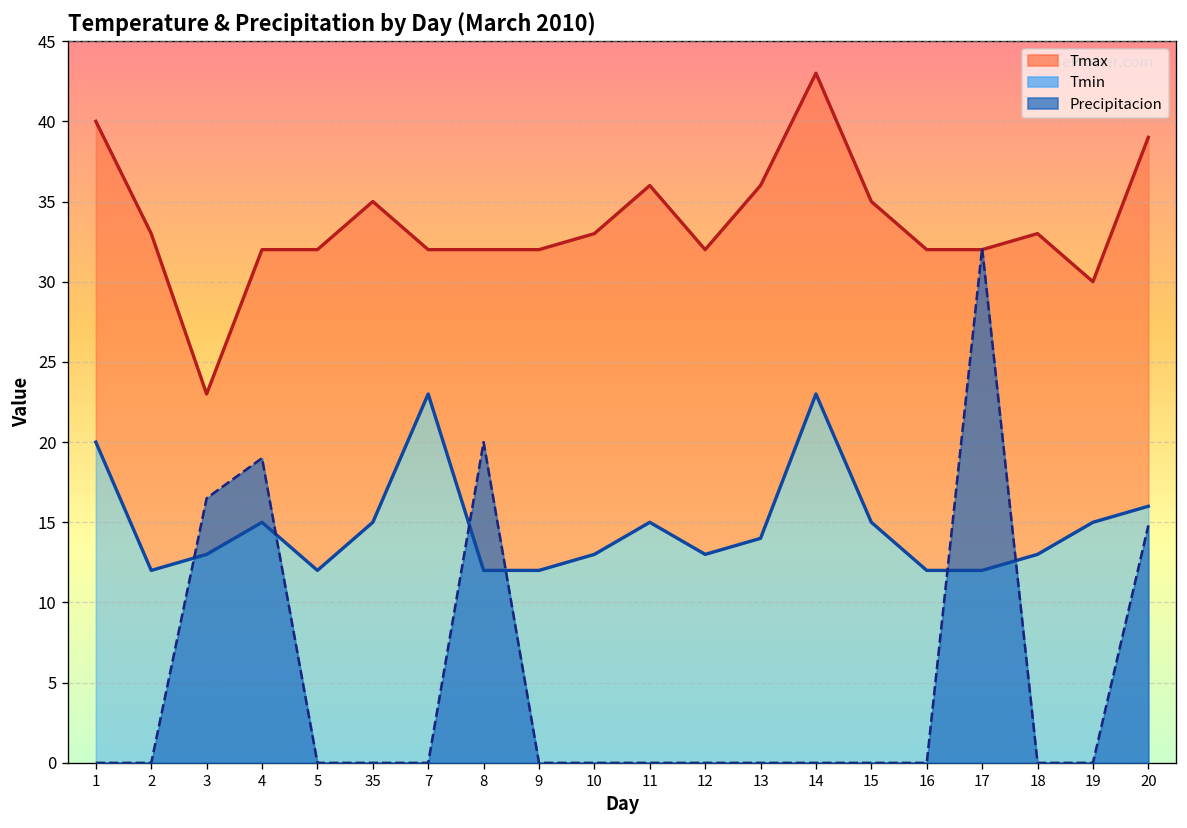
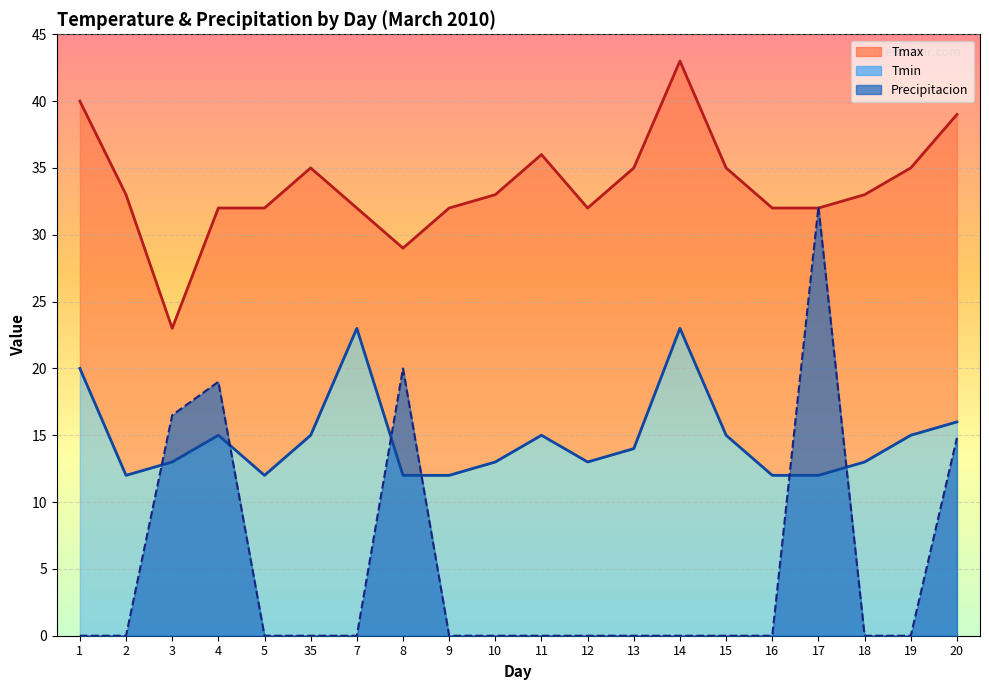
  {
    "Tmax": {
      "1": 40,
      "2": 33,
      "3": 23,
      "4": 32,
      "5": 32,
      "35": 35,
      "7": 32,
-     "8": 32,
+     "8": 29,
      "9": 32,
      "10": 33,
      "11": 36,
      "12": 32,
-     "13": 36,
+     "13": 35,
      "14": 43,
      "15": 35,
      "16": 32,
      "18": 33,
-     "19": 30,
+     "19": 35,
      "20": 39
    },
    "Tmin": {
      "1": 20,
      "2": 12,
      "3": 13,
      "4": 15,
      "5": 12,
      "35": 15,
      "7": 23,
      "8": 12,
      "9": 12,
      "10": 13,
      "11": 15,
      "12": 13,
      "13": 14,
      "14": 23,
      "15": 15,
      "16": 12,
      "17": 12,
      "18": 13,
      "19": 15,
      "20": 16
    },
    "Precipitacion": {
      "1": 0,
      "2": 0,
      "3": 16.5,
      "4": 19,
      "5": 0,
      "35": 0,
      "7": 0,
      "8": 20,
      "9": 0,
      "10": 0,
      "11": 0,
      "12": 0,
      "13": 0,
      "14": 0,
      "15": 0,
      "16": 0,
      "18": 0,
      "19": 0,
      "20": 14.8
    }
  }
